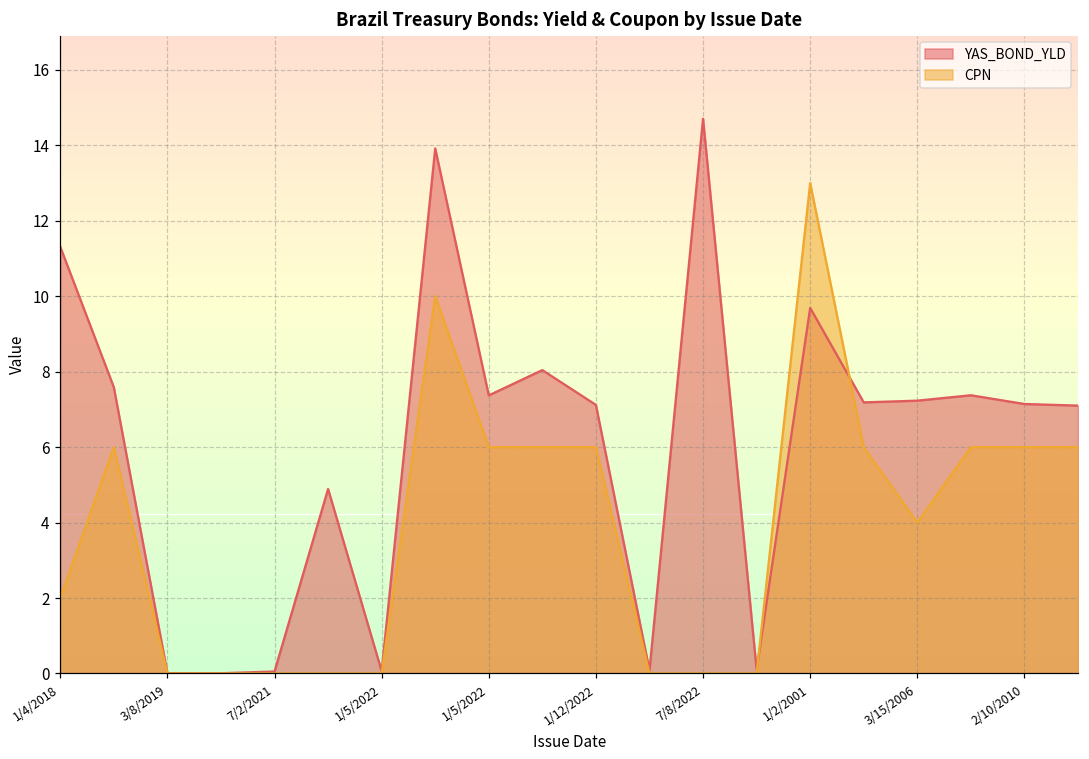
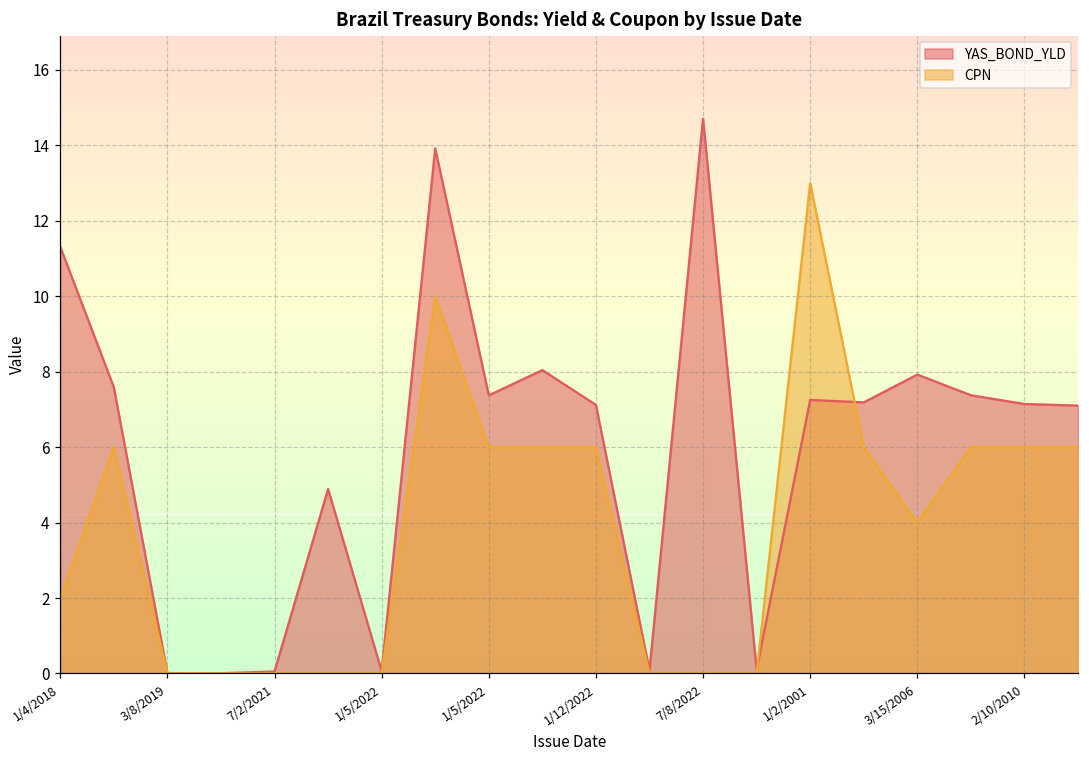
  {
    "YAS_BOND_YLD": {
      "1/4/2018": 11.3,
      "7/8/2022": 14.7,
-     "1/2/2001": 9.7,
-     "3/15/2006": 7.2
+     "1/2/2001": 7.3,
+     "3/15/2006": 7.9
    },
    "CPN": {
      "1/4/2018": 2.0,
      "7/8/2022": 0.0,
      "1/2/2001": 13.0,
      "3/15/2006": 4.0
    }
  }
